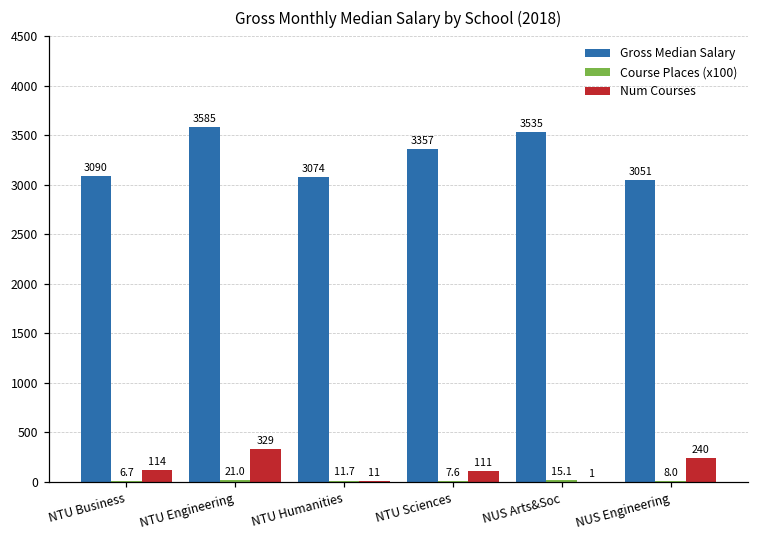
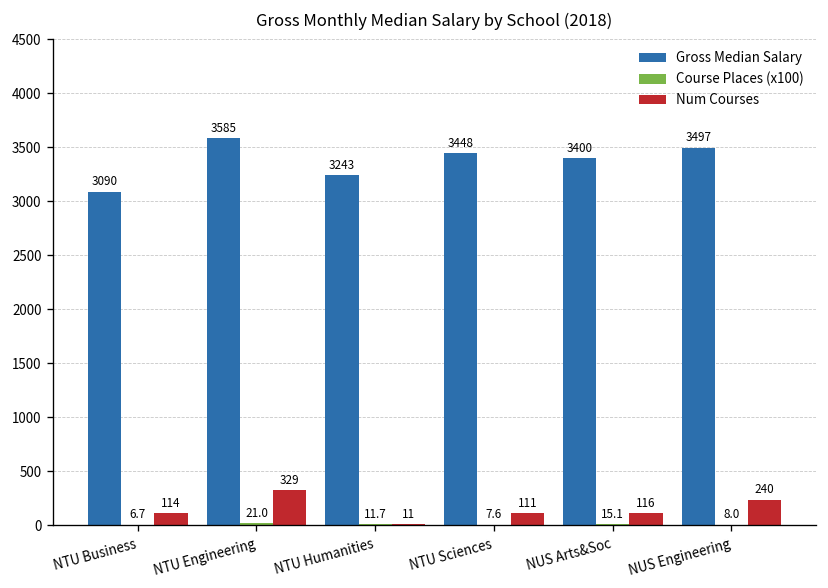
  {
    "Gross Median Salary": {
      "NTU Business": 3090,
      "NTU Engineering": 3585,
-     "NTU Humanities": 3074,
-     "NTU Sciences": 3357,
-     "NUS Arts&Soc": 3535,
-     "NUS Engineering": 3051
+     "NTU Humanities": 3243,
+     "NTU Sciences": 3448,
+     "NUS Arts&Soc": 3400,
+     "NUS Engineering": 3497
    },
    "Course Places (x100)": {
      "NTU Business": 6.7,
      "NTU Engineering": 21.0,
      "NTU Humanities": 11.7,
      "NTU Sciences": 7.6,
      "NUS Arts&Soc": 15.1,
      "NUS Engineering": 8.0
    },
    "Num Courses": {
      "NTU Business": 114,
      "NTU Engineering": 329,
      "NTU Humanities": 11,
      "NTU Sciences": 111,
-     "NUS Arts&Soc": 1,
+     "NUS Arts&Soc": 116,
      "NUS Engineering": 240
    }
  }
